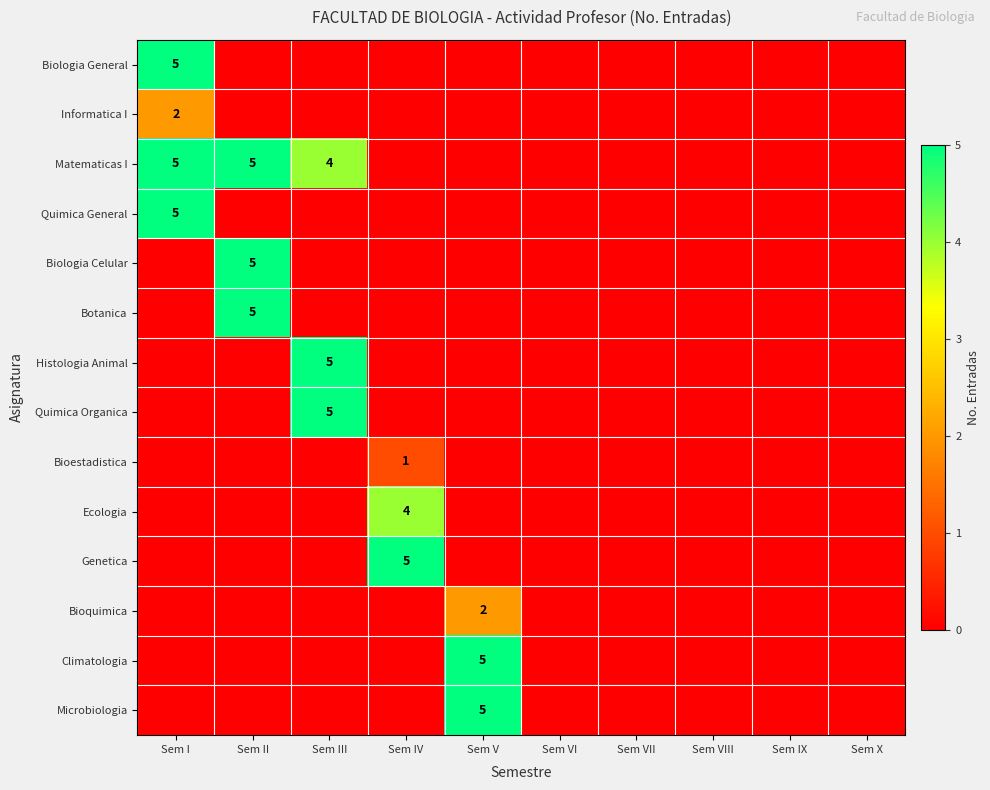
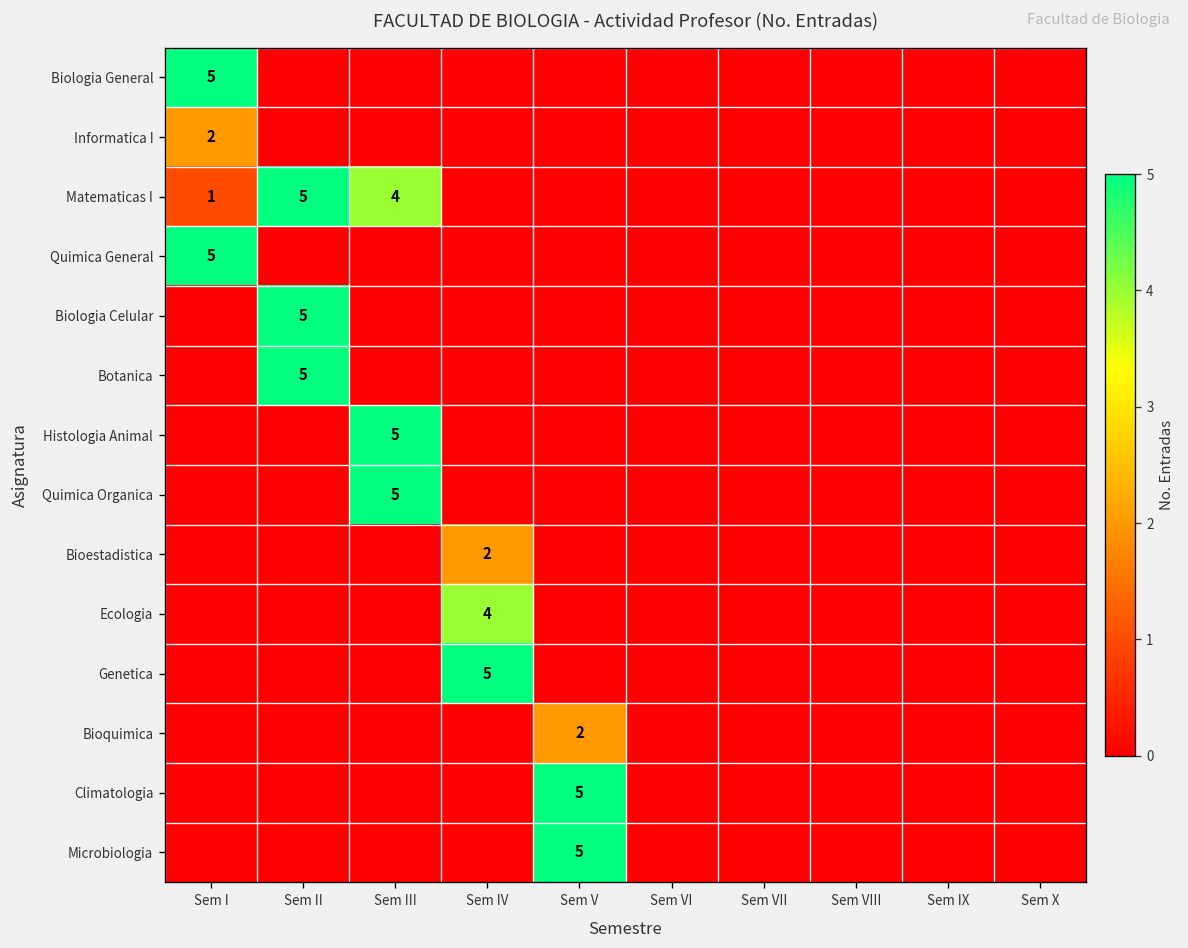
  {
    "Biologia General": {
      "Sem I": 5
    },
    "Informatica I": {
      "Sem I": 2
    },
    "Matematicas I": {
-     "Sem I": 5,
+     "Sem I": 1,
      "Sem II": 5,
      "Sem III": 4
    },
    "Quimica General": {
      "Sem I": 5
    },
    "Biologia Celular": {
      "Sem II": 5
    },
    "Botanica": {
      "Sem II": 5
    },
    "Histologia Animal": {
      "Sem III": 5
    },
    "Quimica Organica": {
      "Sem III": 5
    },
    "Bioestadistica": {
-     "Sem IV": 1
+     "Sem IV": 2
    },
    "Ecologia": {
      "Sem IV": 4
    },
    "Genetica": {
      "Sem IV": 5
    },
    "Bioquimica": {
      "Sem V": 2
    },
    "Climatologia": {
      "Sem V": 5
    },
    "Microbiologia": {
      "Sem V": 5
    }
  }
